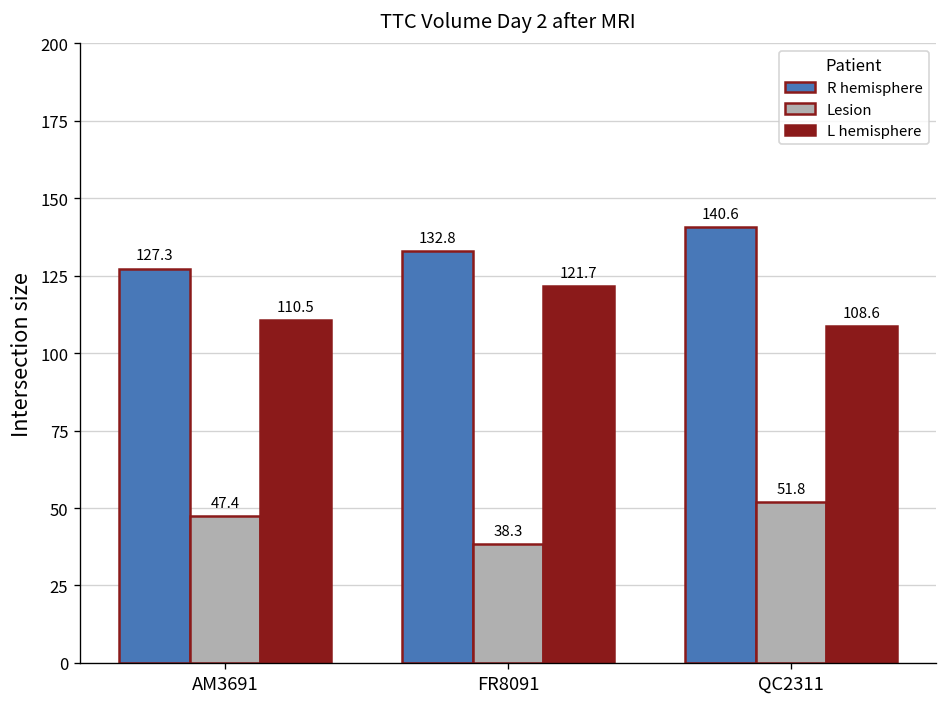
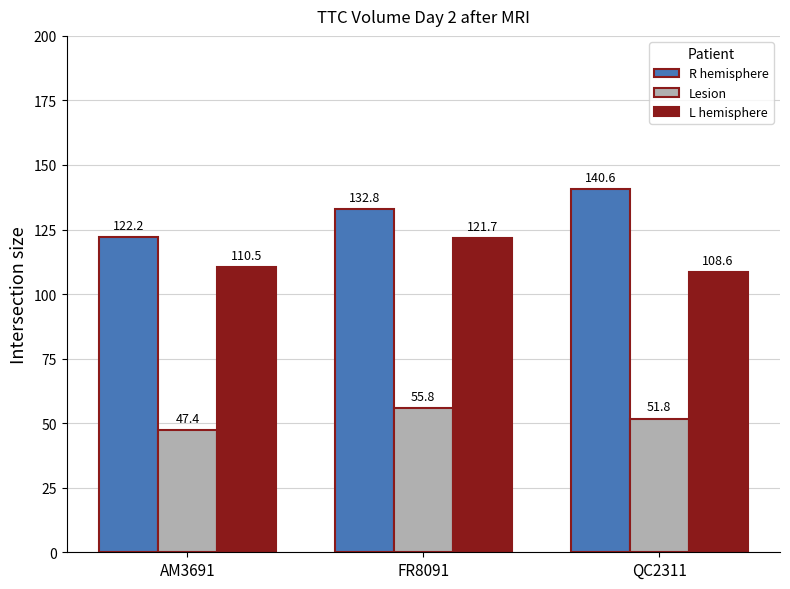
  {
    "R hemisphere": {
-     "AM3691": 127.3,
+     "AM3691": 122.2,
      "FR8091": 132.8,
      "QC2311": 140.6
    },
    "Lesion": {
      "AM3691": 47.4,
-     "FR8091": 38.3,
+     "FR8091": 55.8,
      "QC2311": 51.8
    },
    "L hemisphere": {
      "AM3691": 110.5,
      "FR8091": 121.7,
      "QC2311": 108.6
    }
  }
